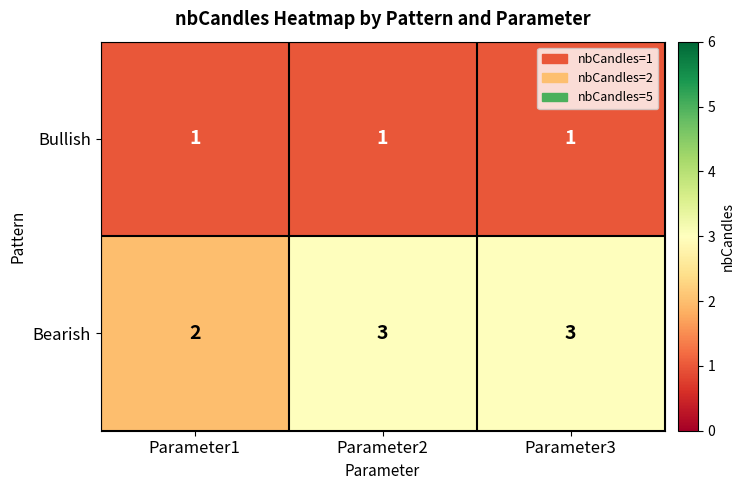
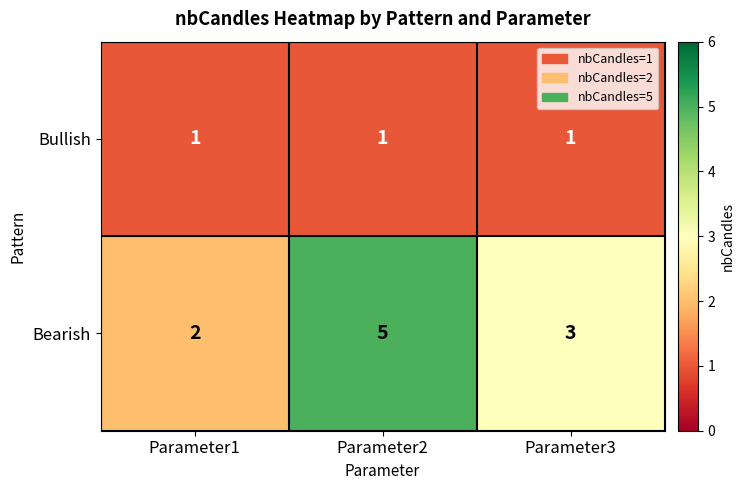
  {
    "Bullish": {
      "Parameter1": 1,
      "Parameter2": 1,
      "Parameter3": 1
    },
    "Bearish": {
      "Parameter1": 2,
-     "Parameter2": 3,
+     "Parameter2": 5,
      "Parameter3": 3
    }
  }
